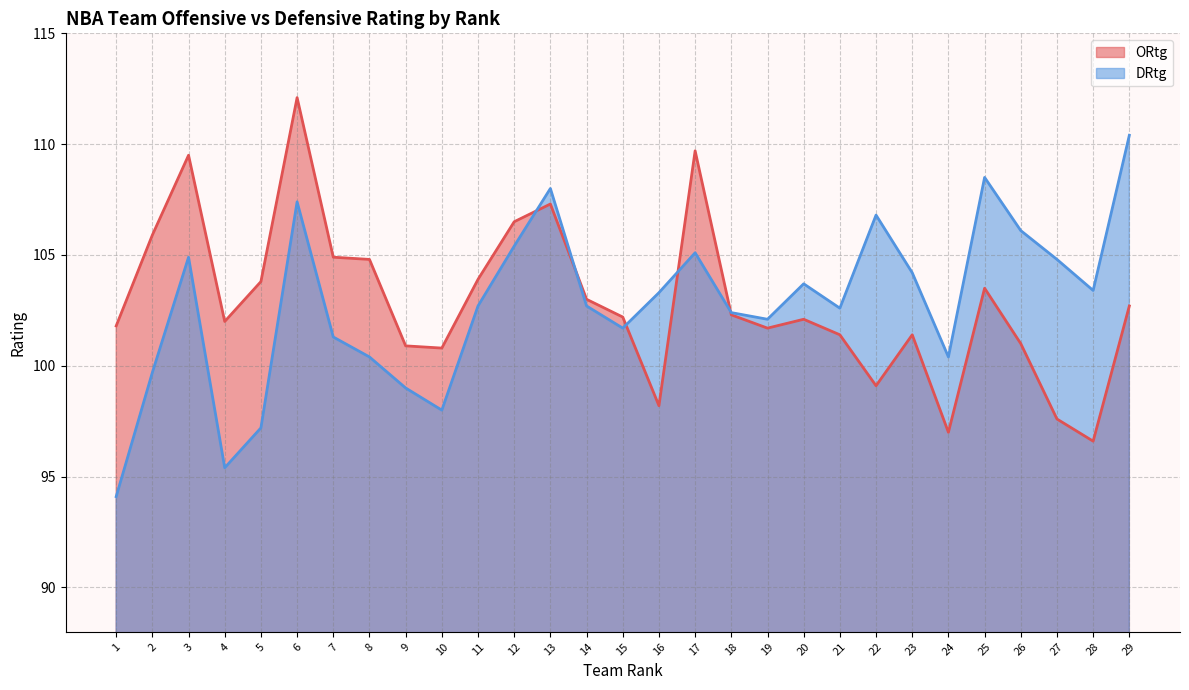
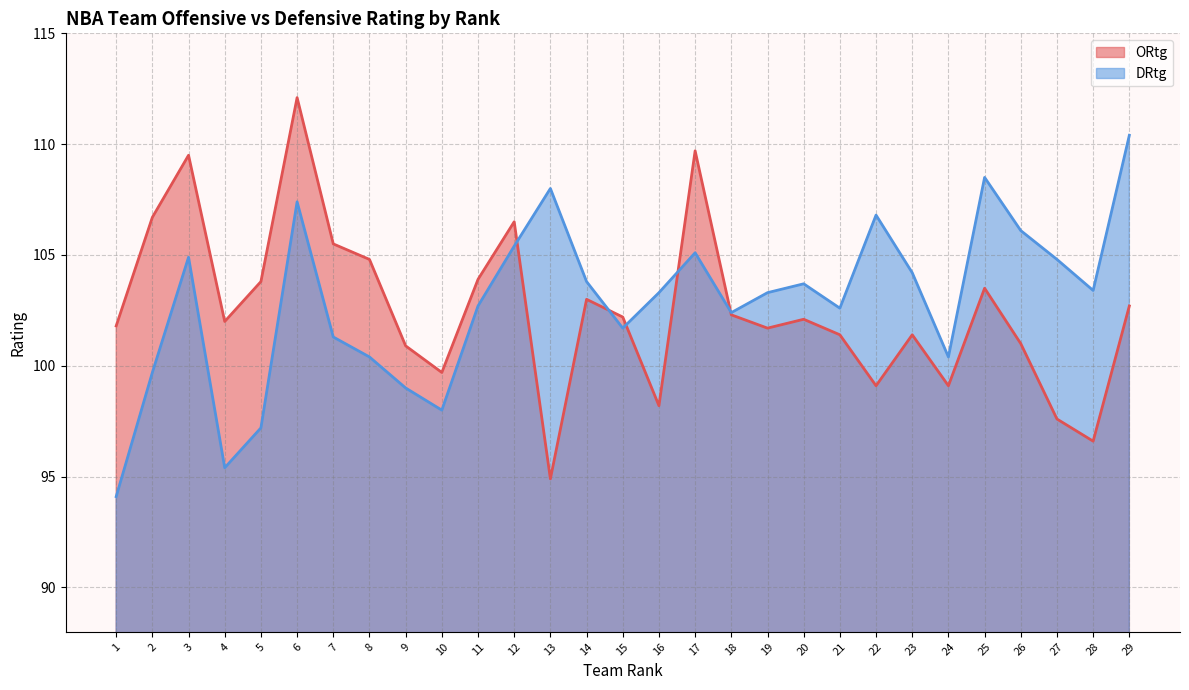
  {
    "ORtg": {
      "1": 101.8,
-     "2": 105.9,
+     "2": 106.7,
      "3": 109.5,
      "4": 102.0,
      "5": 103.8,
      "6": 112.1,
-     "7": 104.9,
+     "7": 105.5,
      "8": 104.8,
      "9": 100.9,
-     "10": 100.8,
+     "10": 99.7,
      "11": 103.9,
      "12": 106.5,
-     "13": 107.3,
+     "13": 94.9,
      "14": 103.0,
      "15": 102.2,
      "16": 98.2,
      "17": 109.7,
      "19": 101.7,
      "20": 102.1,
      "21": 101.4,
      "22": 99.1,
      "23": 101.4,
-     "24": 97.0,
+     "24": 99.1,
      "25": 103.5,
      "26": 101.0,
      "27": 97.6,
      "28": 96.6,
      "29": 102.7
    },
    "DRtg": {
      "1": 94.1,
      "2": 99.7,
      "3": 104.9,
      "4": 95.4,
      "5": 97.2,
      "6": 107.4,
      "7": 101.3,
      "8": 100.4,
      "9": 99.0,
      "10": 98.0,
      "11": 102.7,
      "12": 105.4,
      "13": 108.0,
-     "14": 102.7,
+     "14": 103.8,
      "15": 101.7,
      "16": 103.3,
      "17": 105.1,
-     "19": 102.1,
+     "19": 103.3,
      "20": 103.7,
      "21": 102.6,
      "22": 106.8,
      "23": 104.2,
      "24": 100.4,
      "25": 108.5,
      "26": 106.1,
      "27": 104.8,
      "28": 103.4,
      "29": 110.4
    }
  }
